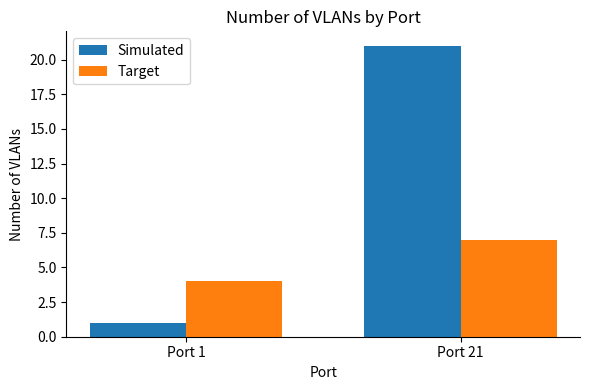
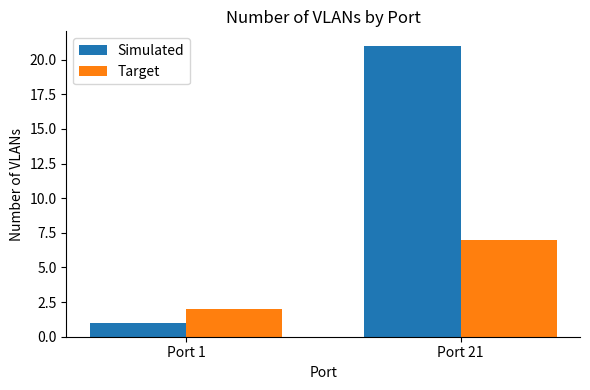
  {
    "Simulated": {
      "Port 1": 1,
      "Port 21": 21
    },
    "Target": {
-     "Port 1": 4,
+     "Port 1": 2,
      "Port 21": 7
    }
  }
